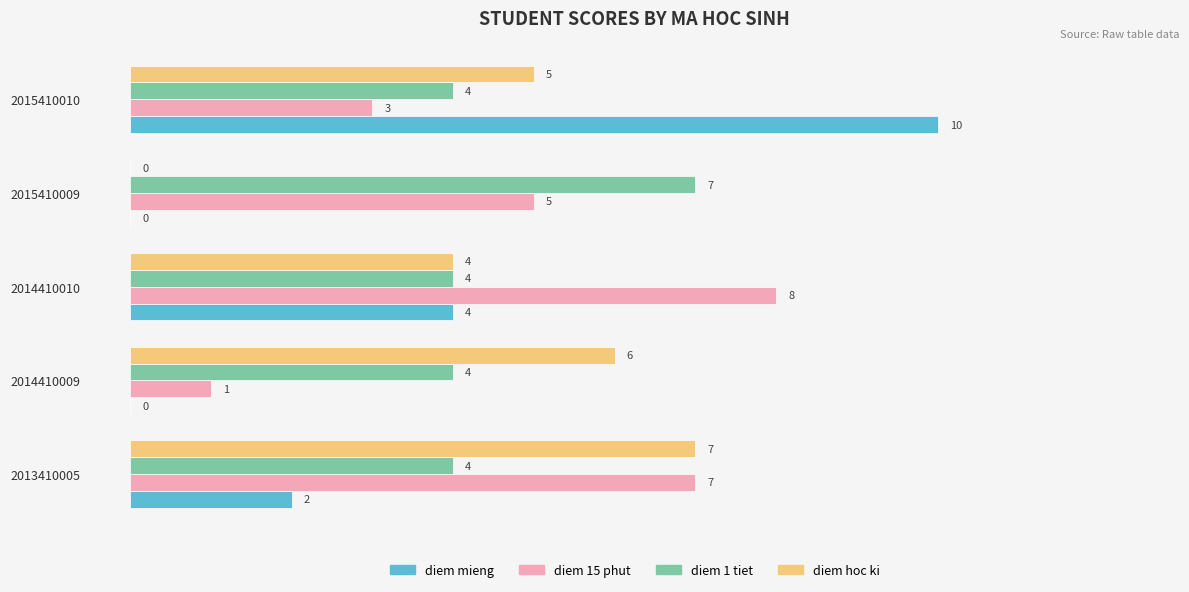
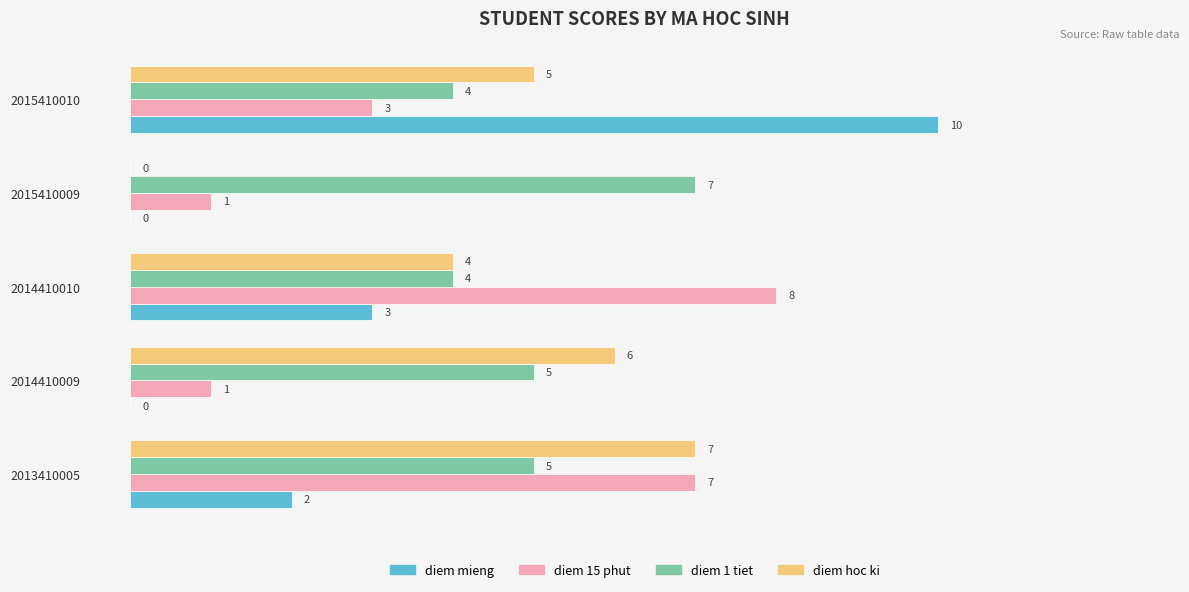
  {
    "diem mieng": {
      "2015410010": 10,
      "2015410009": 0,
-     "2014410010": 4,
+     "2014410010": 3,
      "2014410009": 0,
      "2013410005": 2
    },
    "diem 15 phut": {
      "2015410010": 3,
-     "2015410009": 5,
+     "2015410009": 1,
      "2014410010": 8,
      "2014410009": 1,
      "2013410005": 7
    },
    "diem 1 tiet": {
      "2015410010": 4,
      "2015410009": 7,
      "2014410010": 4,
-     "2014410009": 4,
-     "2013410005": 4
+     "2014410009": 5,
+     "2013410005": 5
    },
    "diem hoc ki": {
      "2015410010": 5,
      "2015410009": 0,
      "2014410010": 4,
      "2014410009": 6,
      "2013410005": 7
    }
  }
